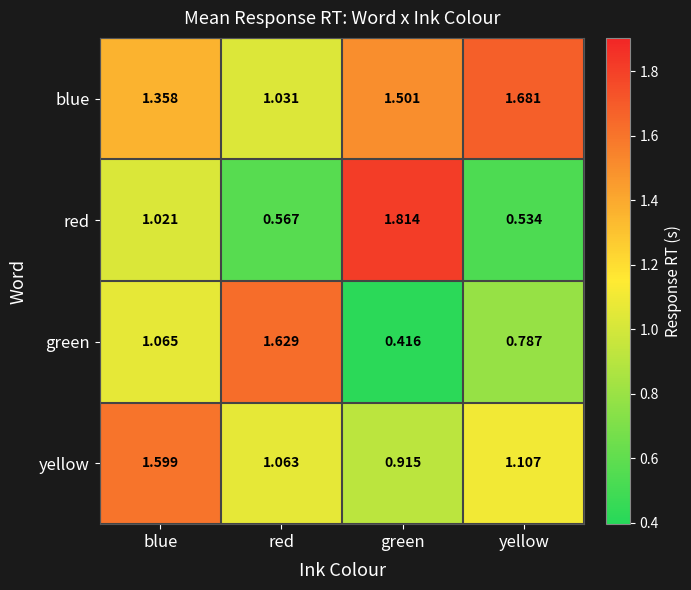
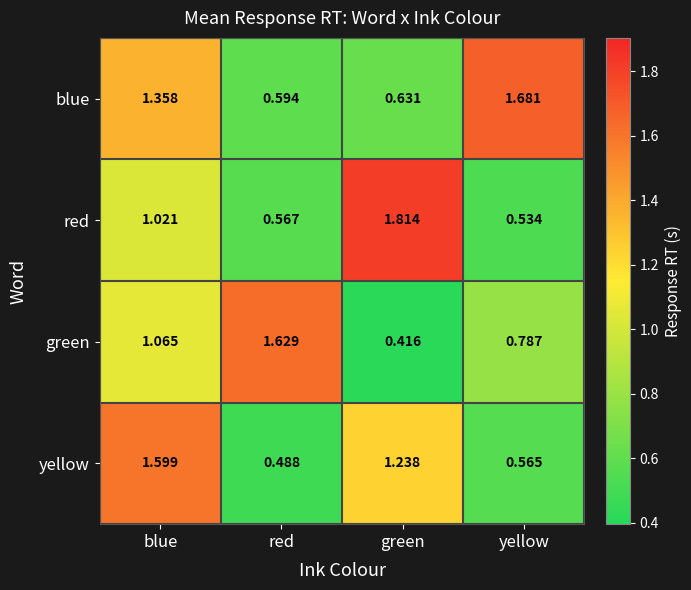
  {
    "blue": {
      "blue": 1.358,
-     "red": 1.031,
-     "green": 1.501,
+     "red": 0.594,
+     "green": 0.631,
      "yellow": 1.681
    },
    "red": {
      "blue": 1.021,
      "red": 0.567,
      "green": 1.814,
      "yellow": 0.534
    },
    "green": {
      "blue": 1.065,
      "red": 1.629,
      "green": 0.416,
      "yellow": 0.787
    },
    "yellow": {
      "blue": 1.599,
-     "red": 1.063,
-     "green": 0.915,
-     "yellow": 1.107
+     "red": 0.488,
+     "green": 1.238,
+     "yellow": 0.565
    }
  }
